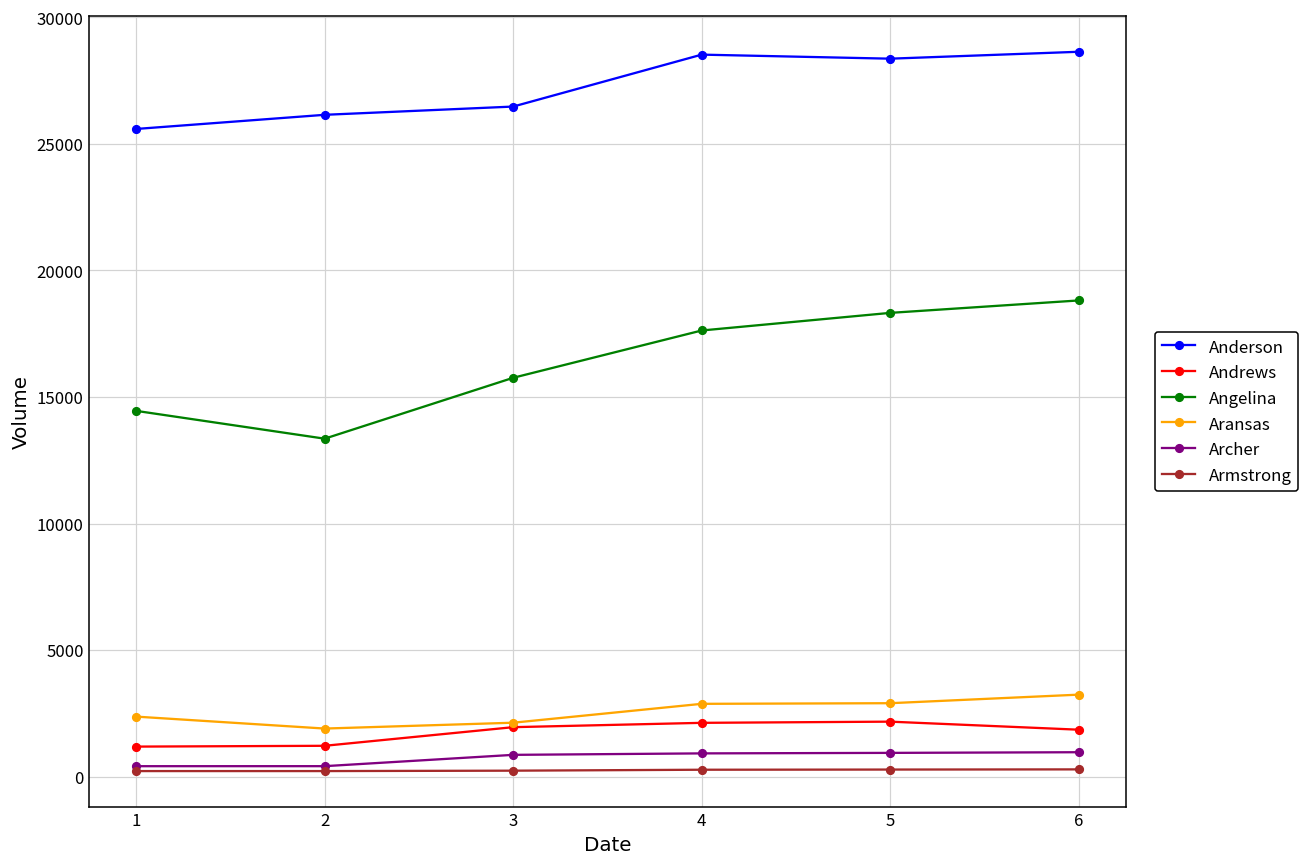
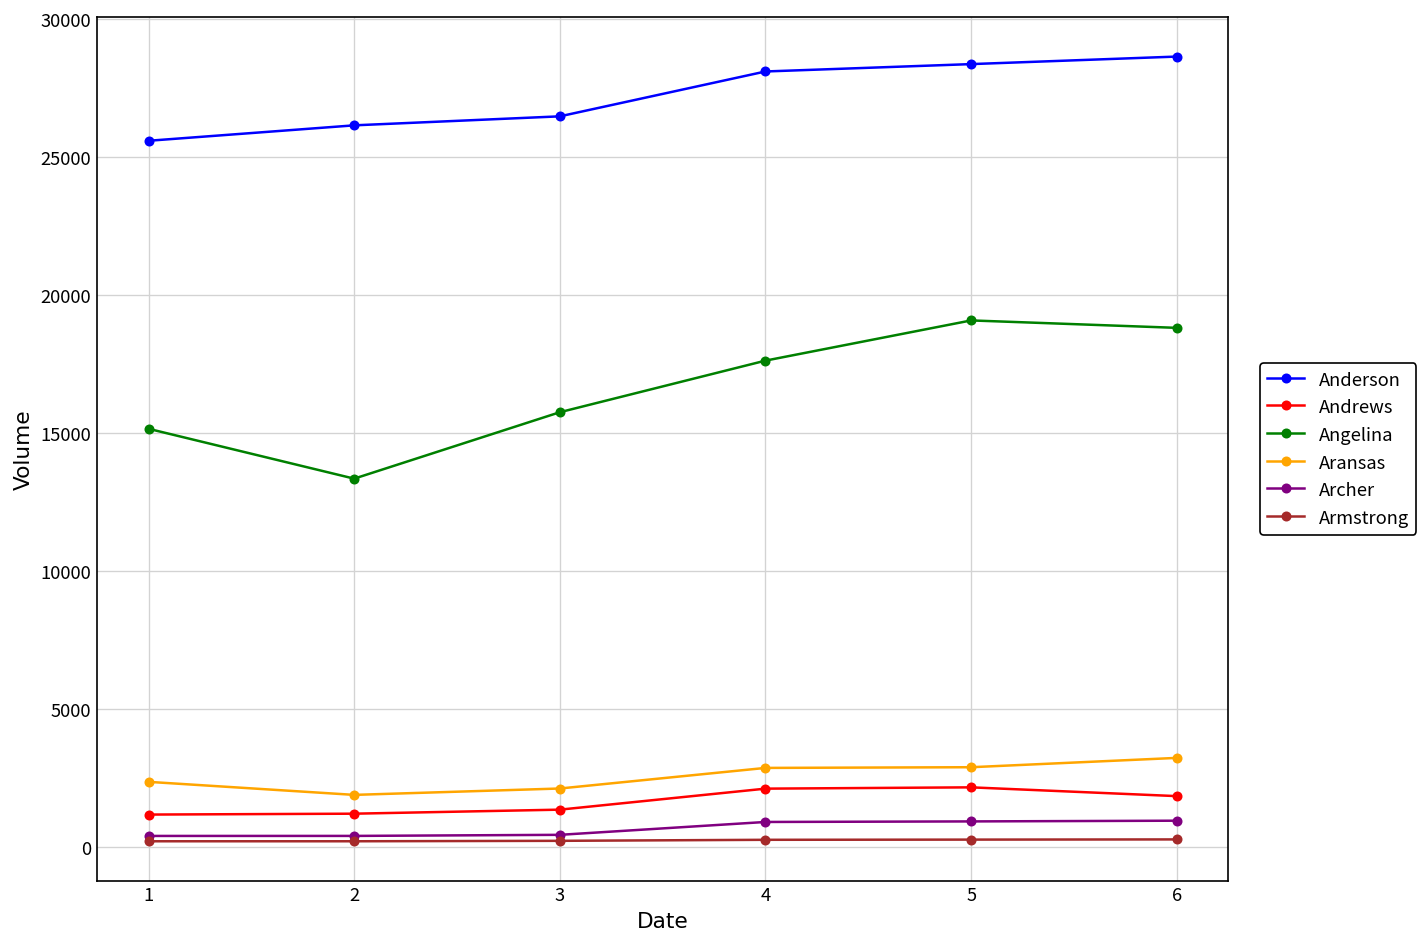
  {
    "Anderson": {
      "1": 25600,
      "2": 26200,
      "3": 26500,
-     "4": 28500,
+     "4": 28100,
      "5": 28400,
      "6": 28600
    },
    "Andrews": {
      "1": 1200,
      "2": 1200,
-     "3": 2000,
+     "3": 1400,
      "4": 2100,
      "5": 2200,
      "6": 1900
    },
    "Angelina": {
-     "1": 14500,
+     "1": 15200,
      "2": 13400,
      "3": 15800,
      "4": 17600,
-     "5": 18300,
+     "5": 19100,
      "6": 18800
    },
    "Aransas": {
      "1": 2400,
      "2": 1900,
      "3": 2100,
      "4": 2900,
      "5": 2900,
      "6": 3200
    },
    "Archer": {
      "1": 400,
      "2": 400,
-     "3": 900,
+     "3": 500,
      "4": 900,
      "5": 900,
      "6": 1000
    },
    "Armstrong": {
      "1": 200,
      "2": 200,
      "3": 200,
      "4": 300,
      "5": 300,
      "6": 300
    }
  }
